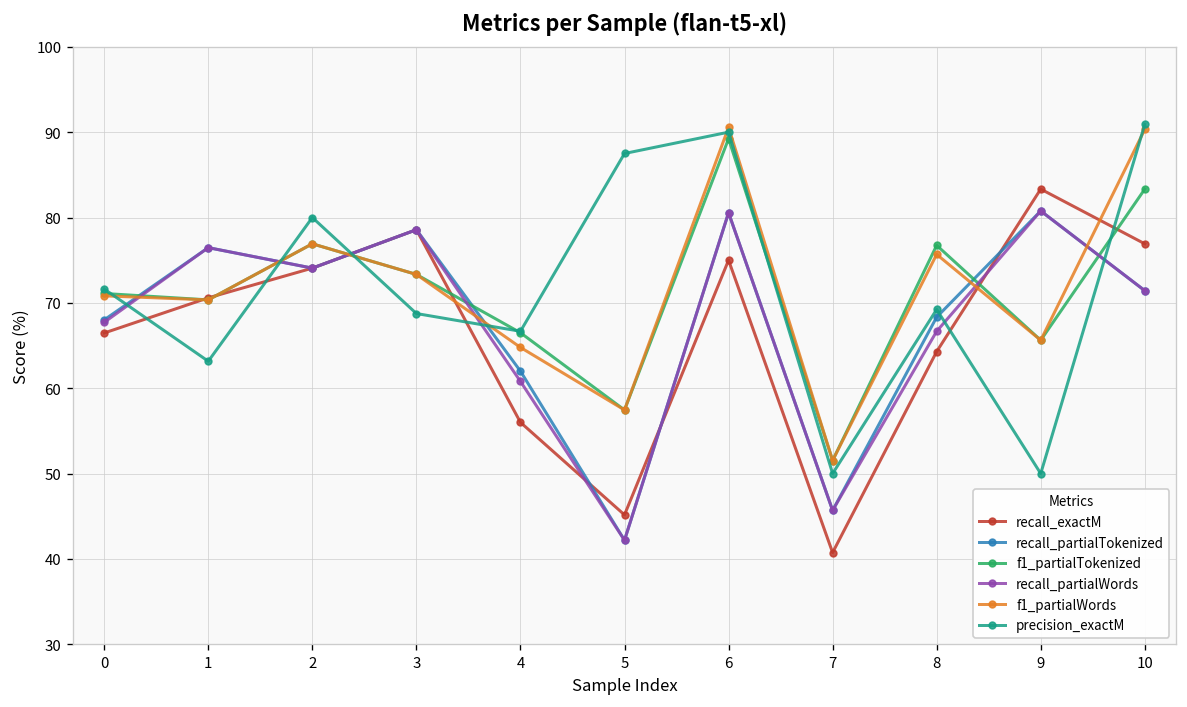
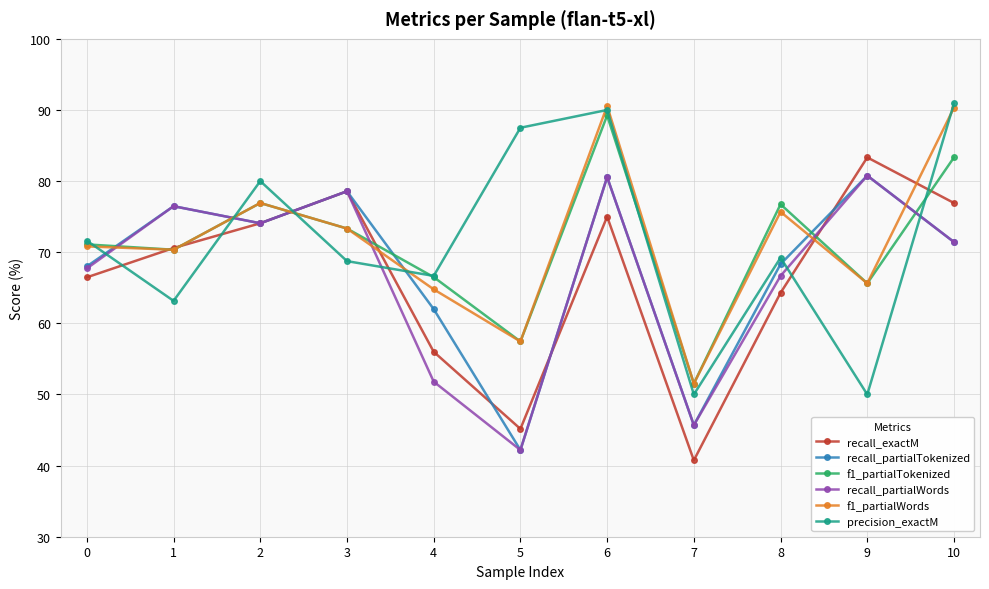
  {
    "recall_exactM": {
      "0": 66,
      "4": 56,
      "5": 45,
      "6": 75,
      "7": 41,
      "8": 64,
      "9": 83,
      "10": 77
    },
    "recall_partialTokenized": {
      "4": 62,
      "8": 68
    },
    "recall_partialWords": {
-     "4": 61,
+     "4": 52,
      "8": 67
    },
    "f1_partialWords": {
      "4": 65,
      "6": 91,
      "8": 76,
      "10": 90
    }
  }
